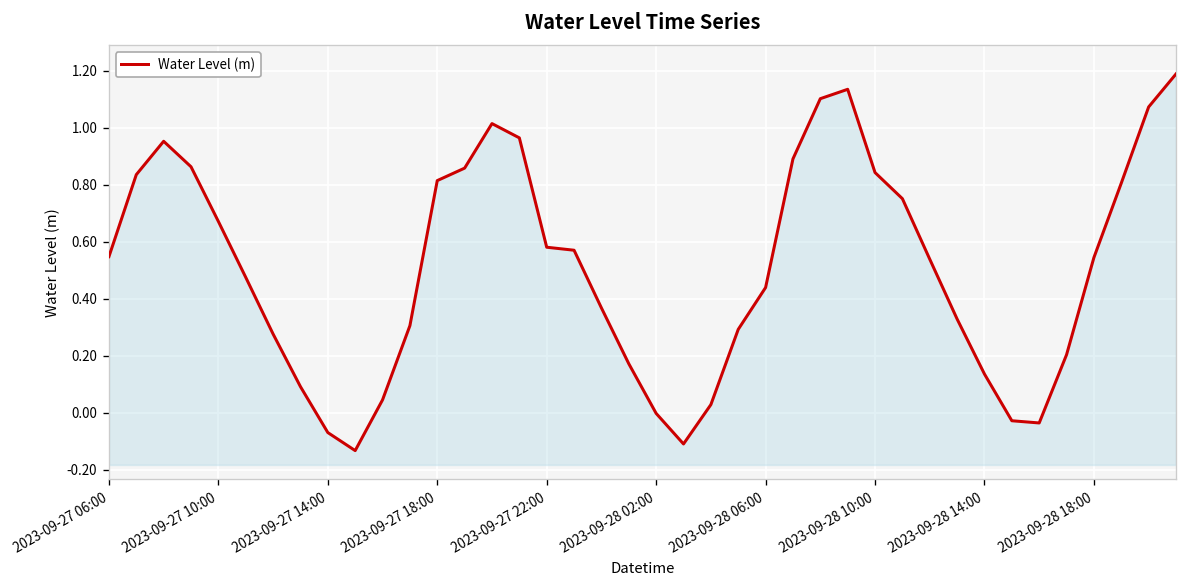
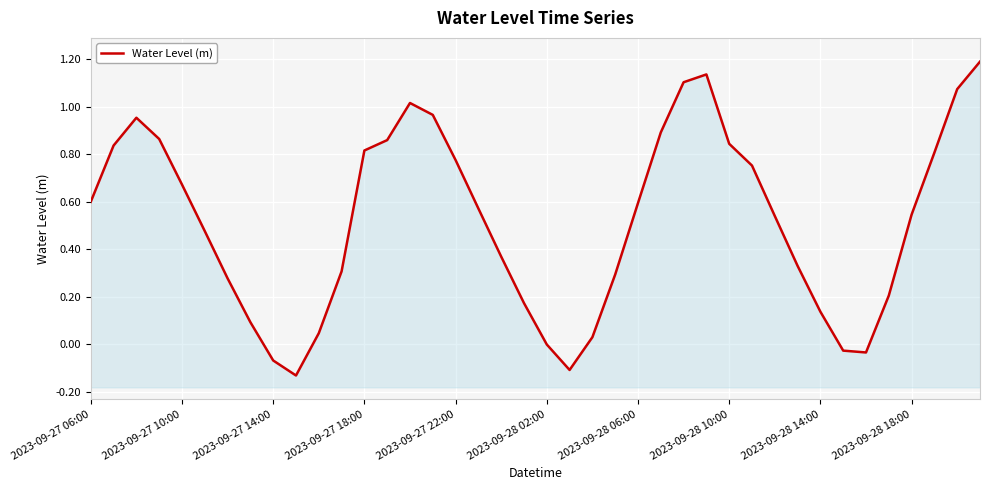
  {
-   "2023-09-27 06:00": 0.55,
+   "2023-09-27 06:00": 0.60,
    "2023-09-27 10:00": 0.67,
    "2023-09-27 14:00": -0.07,
    "2023-09-27 18:00": 0.82,
-   "2023-09-27 22:00": 0.58,
+   "2023-09-27 22:00": 0.77,
    "2023-09-28 02:00": 0.00,
-   "2023-09-28 06:00": 0.44,
+   "2023-09-28 06:00": 0.59,
    "2023-09-28 10:00": 0.84,
    "2023-09-28 14:00": 0.14,
    "2023-09-28 18:00": 0.55
  }
